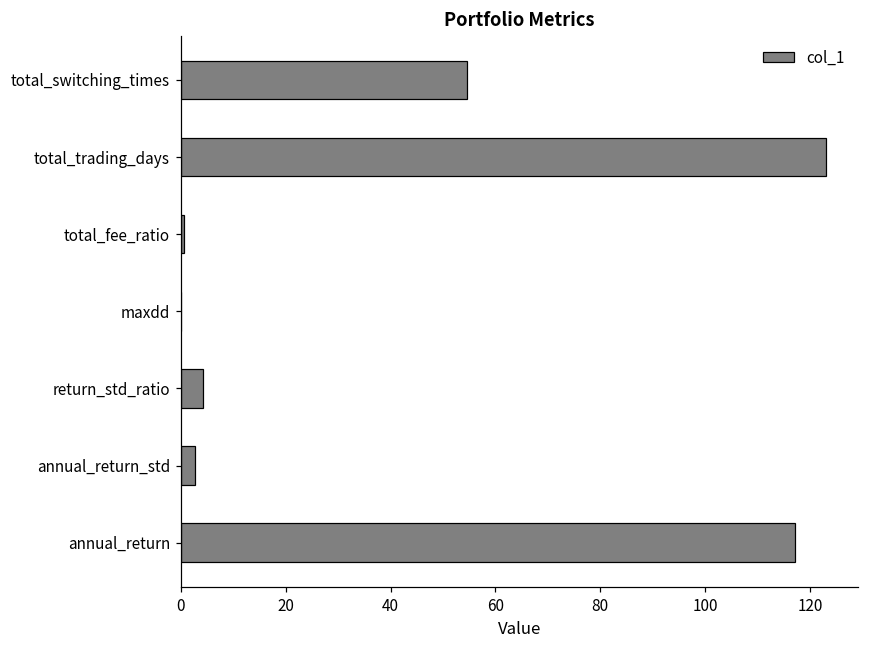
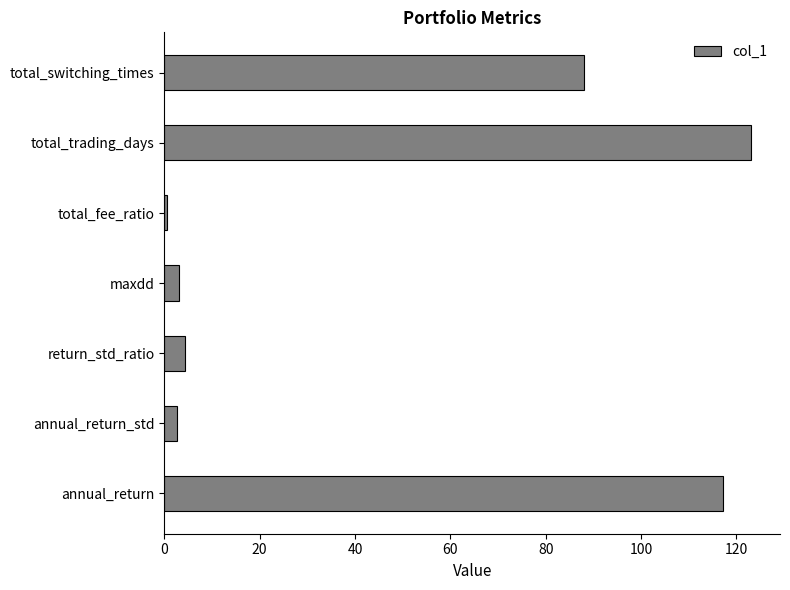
  {
-   "total_switching_times": 55,
+   "total_switching_times": 88,
    "total_trading_days": 123,
    "total_fee_ratio": 1,
-   "maxdd": 0,
+   "maxdd": 3,
    "return_std_ratio": 4,
    "annual_return_std": 3,
    "annual_return": 117
  }
